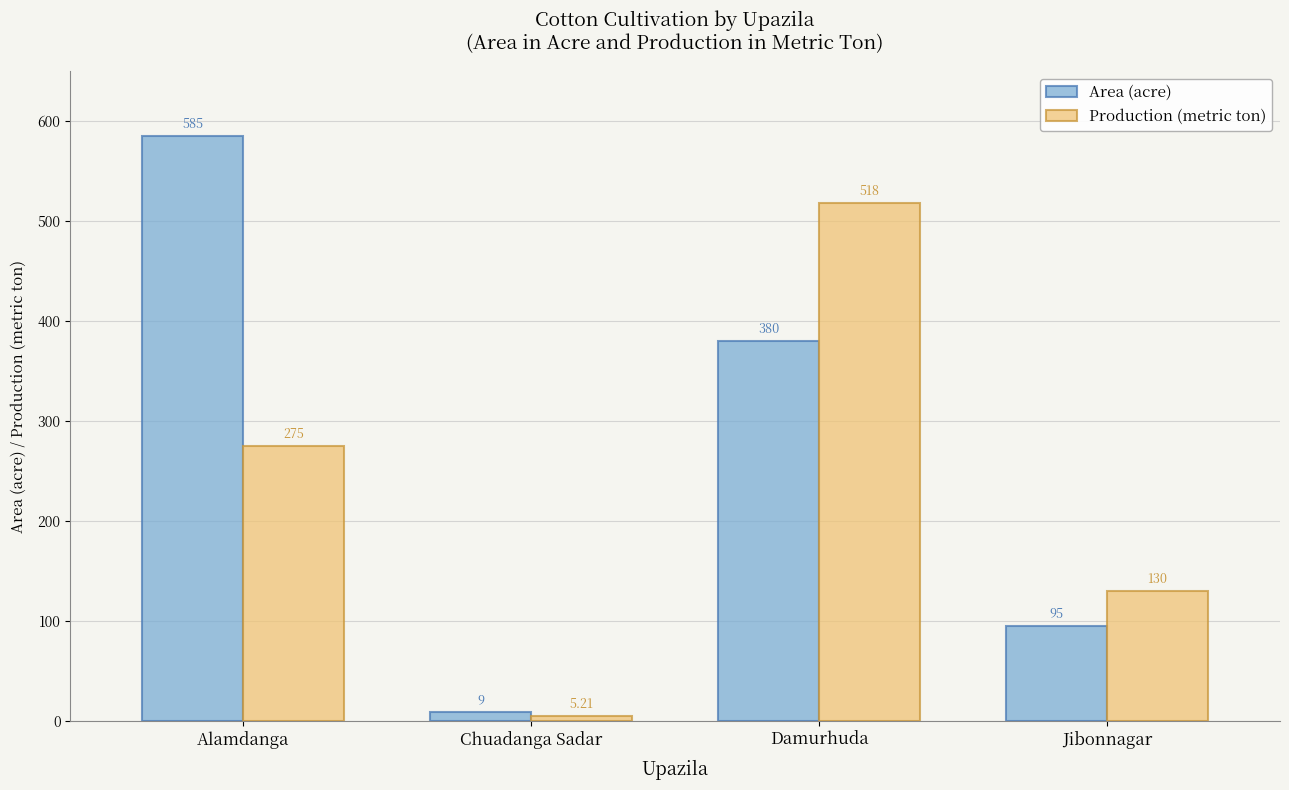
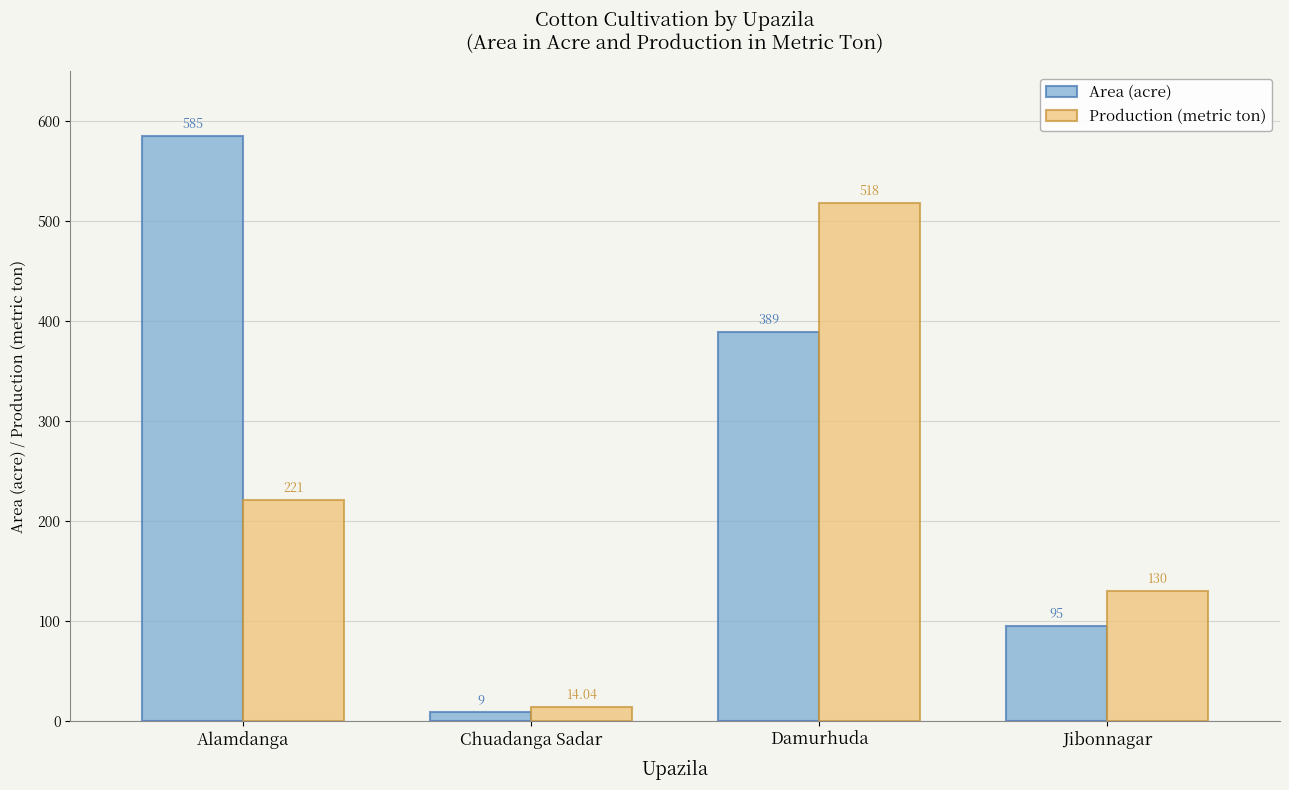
  {
    "Area (acre)": {
      "Alamdanga": 585,
      "Chuadanga Sadar": 9,
-     "Damurhuda": 380,
+     "Damurhuda": 389,
      "Jibonnagar": 95
    },
    "Production (metric ton)": {
-     "Alamdanga": 275,
-     "Chuadanga Sadar": 5.21,
+     "Alamdanga": 221,
+     "Chuadanga Sadar": 14.04,
      "Damurhuda": 518,
      "Jibonnagar": 130
    }
  }
